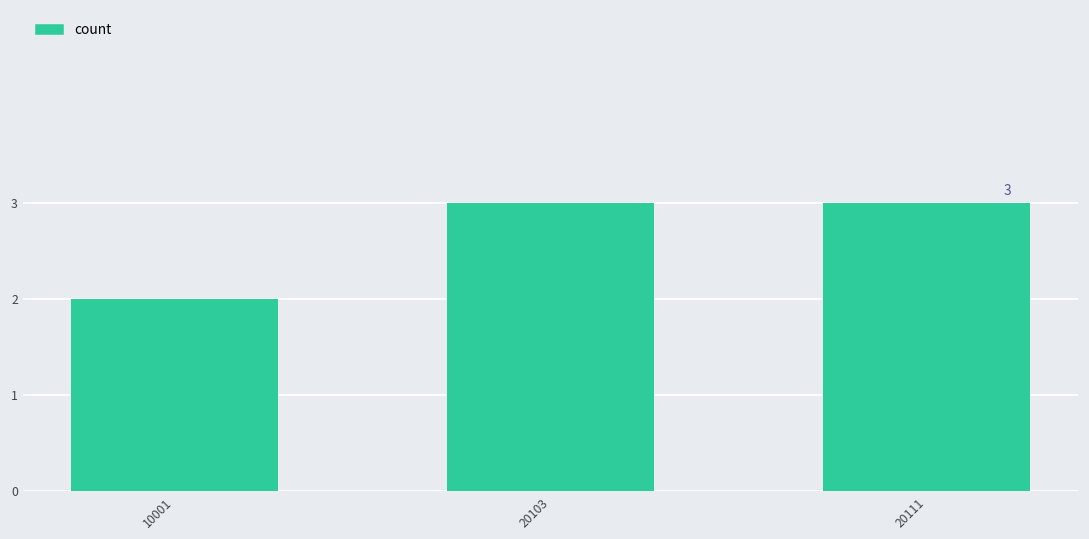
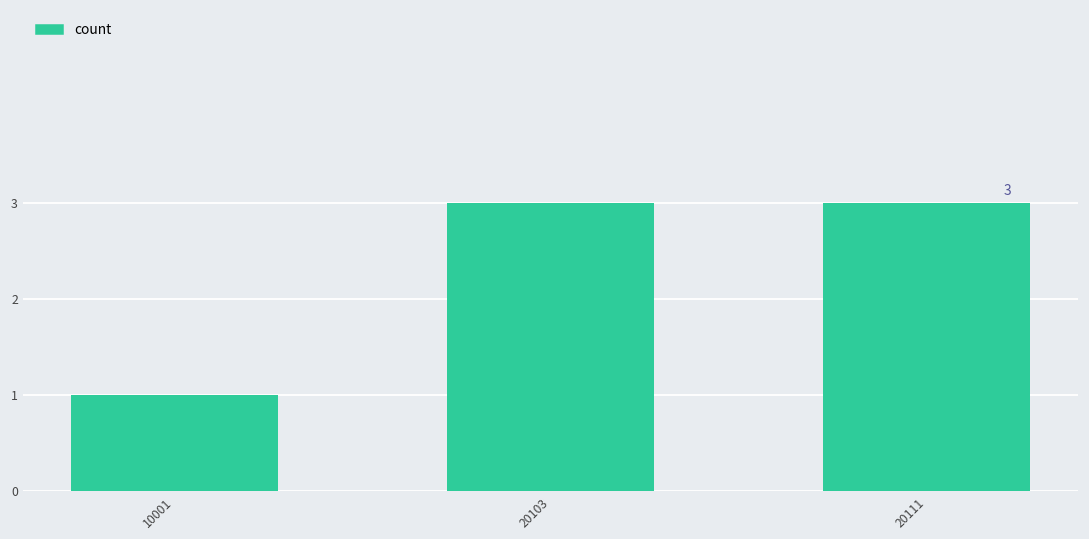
  {
-   "10001": 2,
+   "10001": 1,
    "20103": 3,
    "20111": 3
  }
